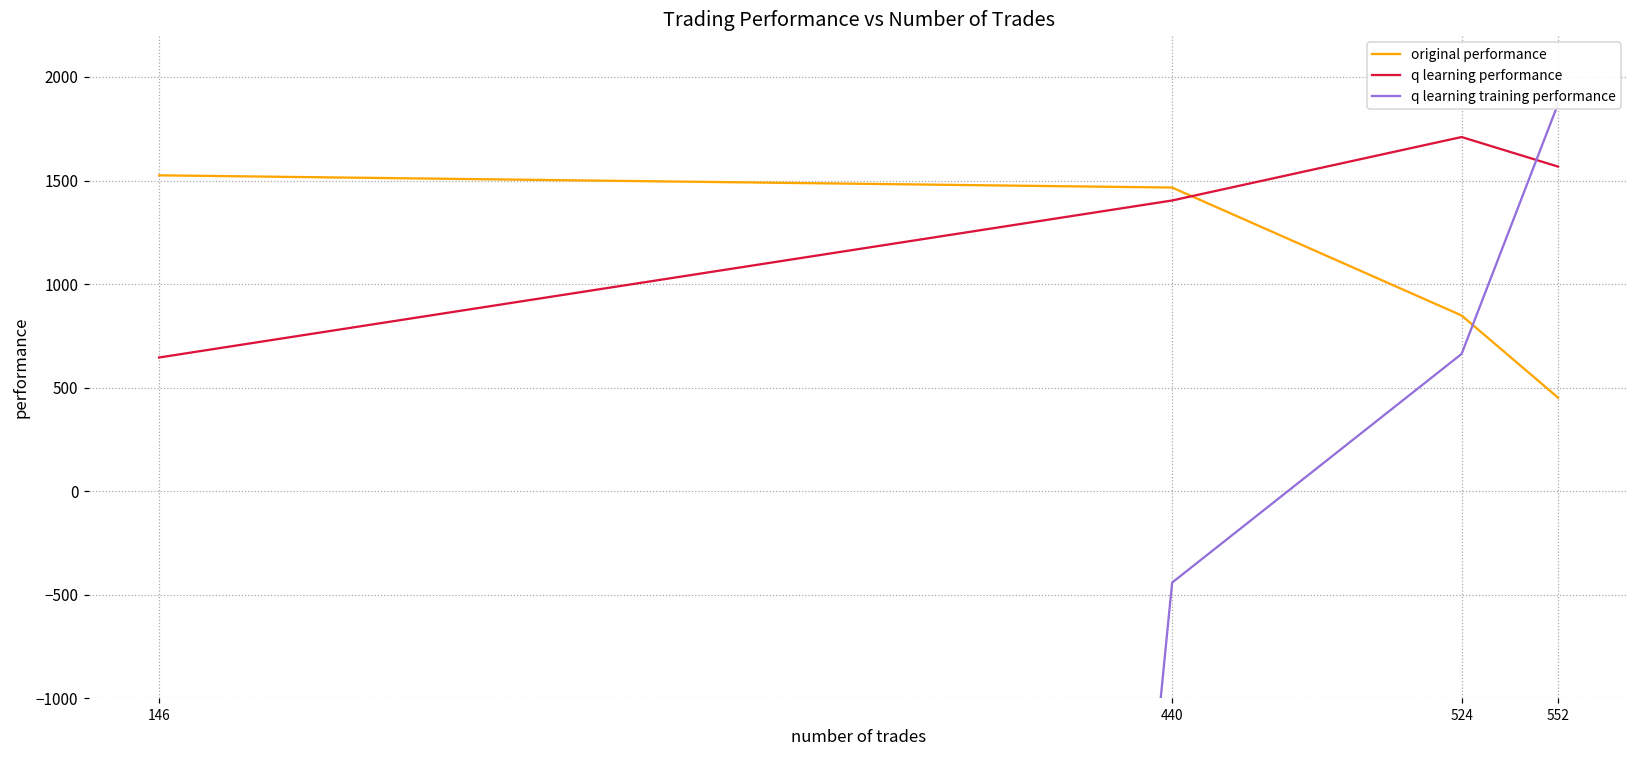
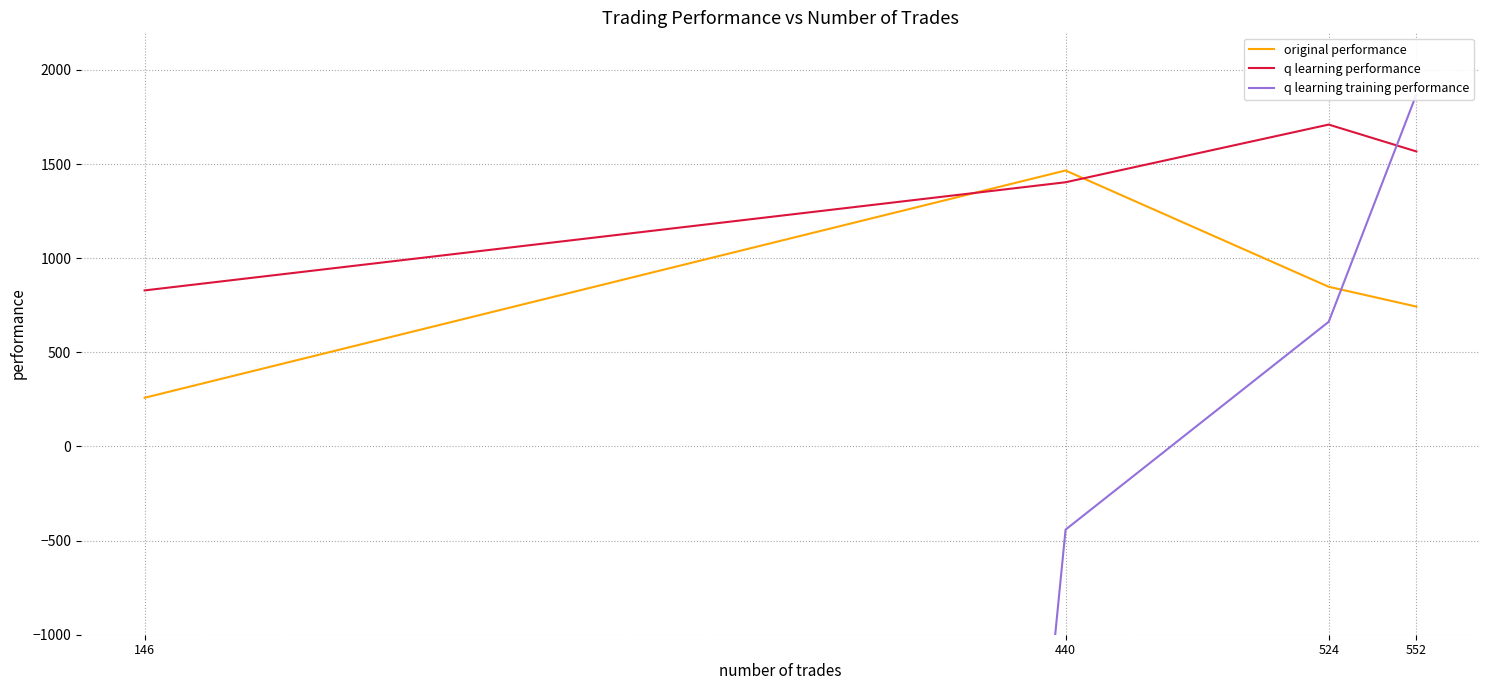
  {
    "original performance": {
-     "146": 1530,
+     "146": 260,
      "440": 1470,
      "524": 850,
-     "552": 450
+     "552": 740
    },
    "q learning performance": {
-     "146": 650,
+     "146": 830,
      "440": 1400,
      "524": 1710,
      "552": 1570
    },
    "q learning training performance": {
      "440": -440,
      "524": 660
    }
  }
